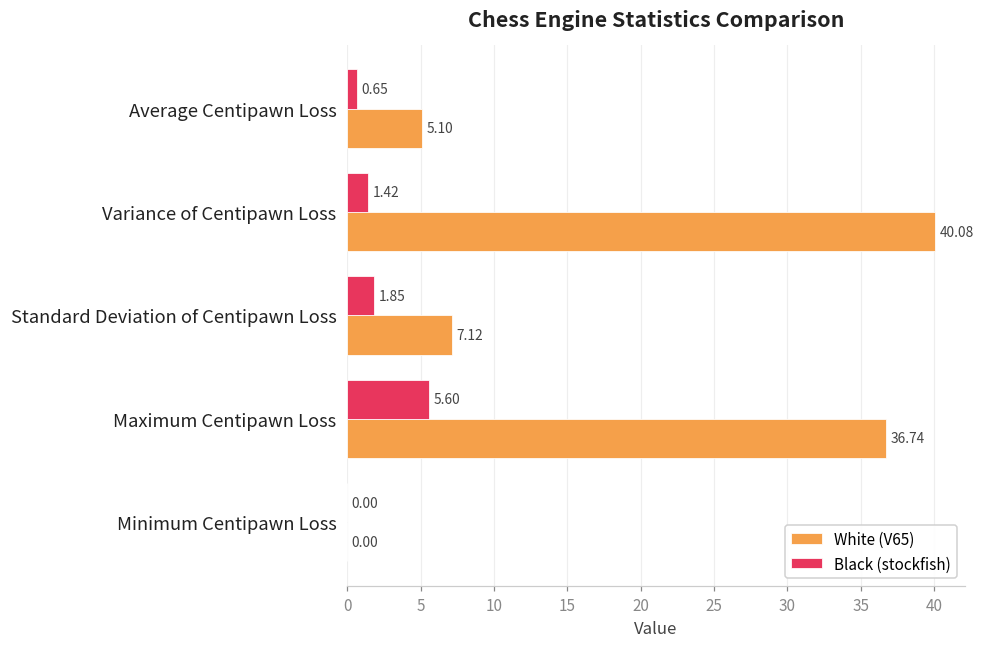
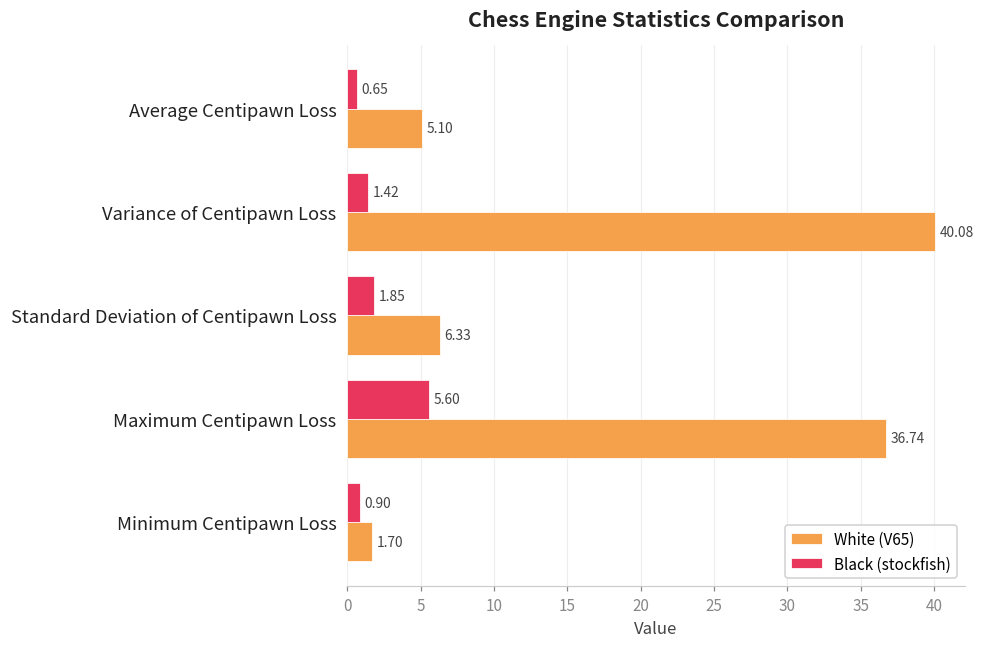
  {
    "White (V65)": {
      "Average Centipawn Loss": 5.10,
      "Variance of Centipawn Loss": 40.08,
-     "Standard Deviation of Centipawn Loss": 7.12,
+     "Standard Deviation of Centipawn Loss": 6.33,
      "Maximum Centipawn Loss": 36.74,
-     "Minimum Centipawn Loss": 0.00
+     "Minimum Centipawn Loss": 1.70
    },
    "Black (stockfish)": {
      "Average Centipawn Loss": 0.65,
      "Variance of Centipawn Loss": 1.42,
      "Standard Deviation of Centipawn Loss": 1.85,
      "Maximum Centipawn Loss": 5.60,
-     "Minimum Centipawn Loss": 0.00
+     "Minimum Centipawn Loss": 0.90
    }
  }
